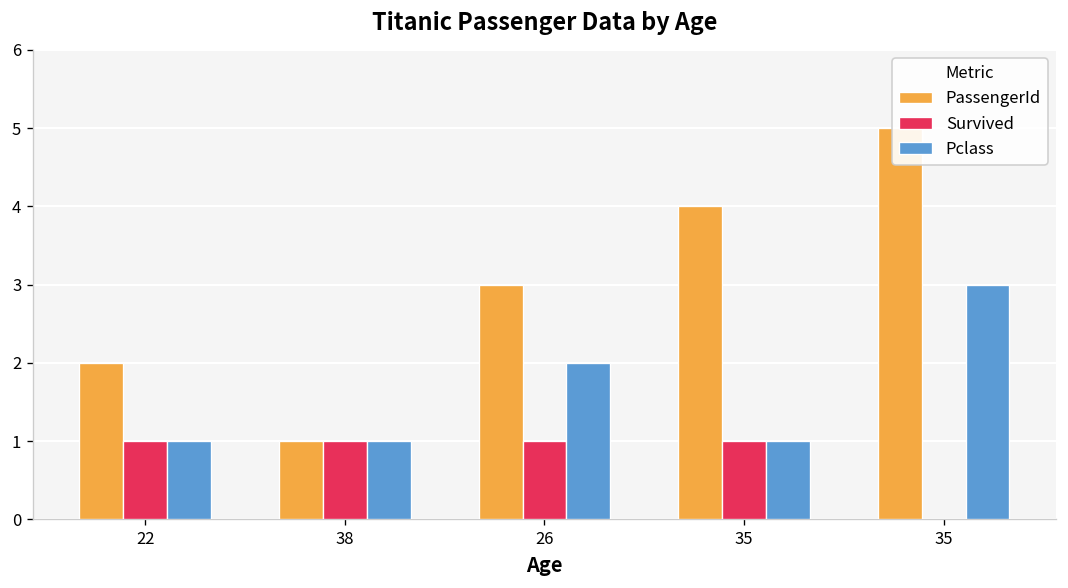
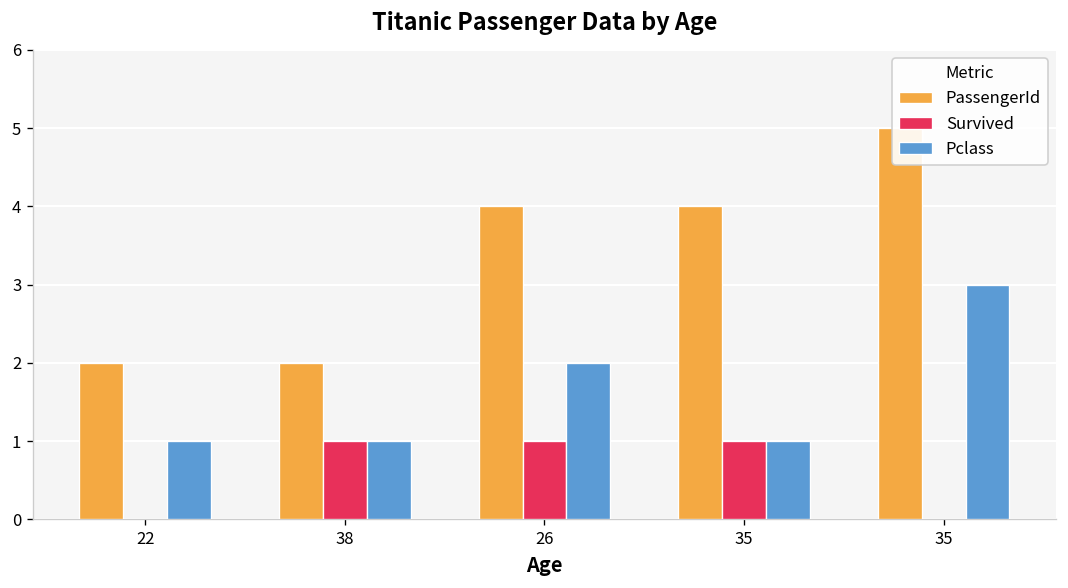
  {
    "PassengerId": {
      "22": 2,
-     "38": 1,
-     "26": 3
+     "38": 2,
+     "26": 4
    },
    "Survived": {
-     "22": 1,
+     "22": 0,
      "38": 1,
      "26": 1
    },
    "Pclass": {
      "22": 1,
      "38": 1,
      "26": 2
    }
  }
